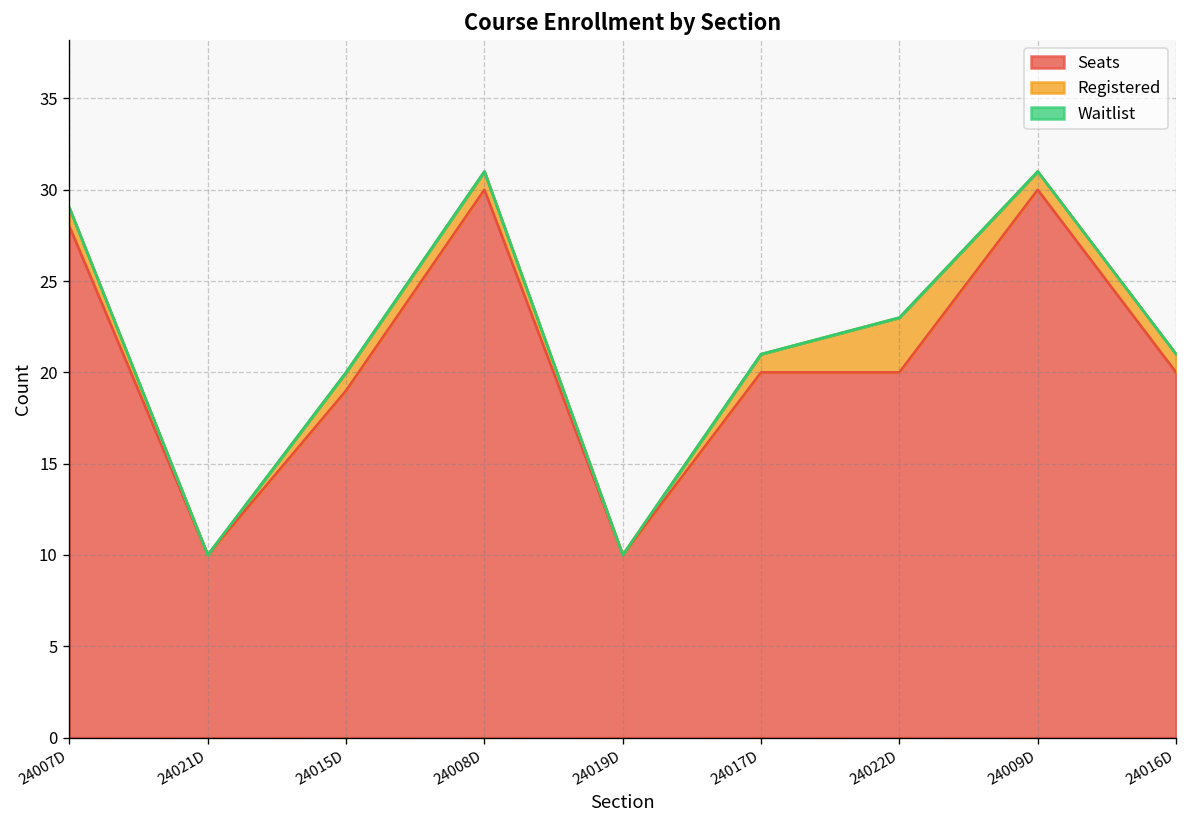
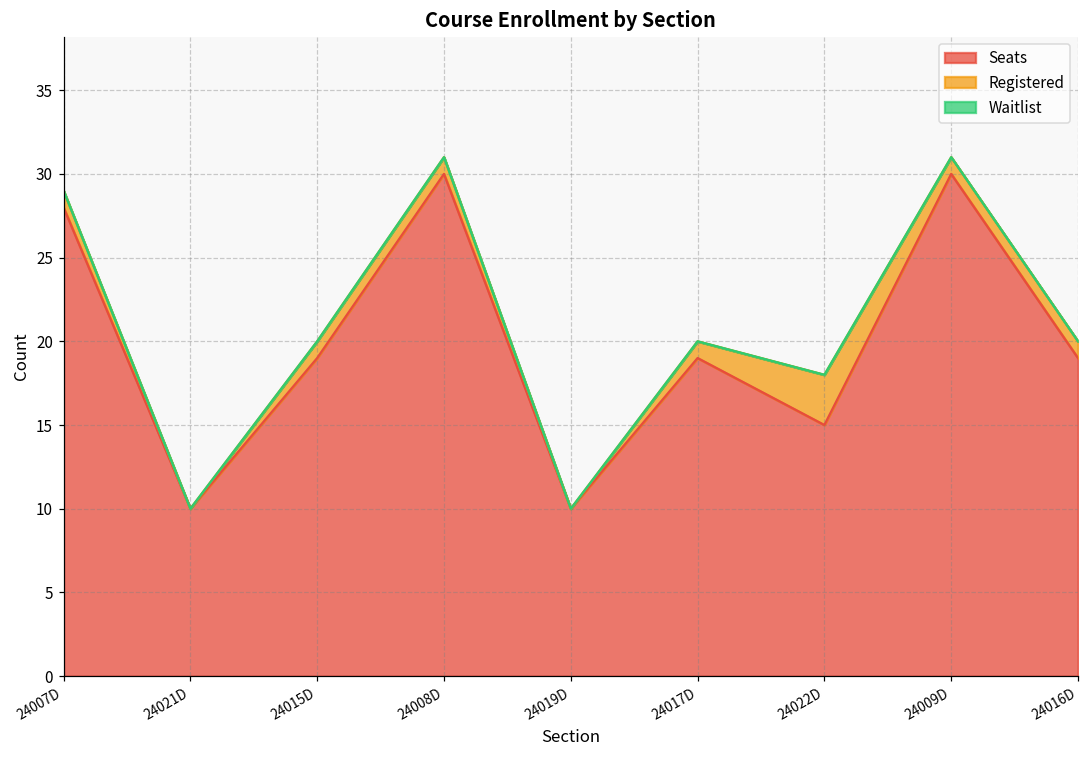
  {
    "Seats": {
      "24007D": 28,
      "24015D": 19,
      "24008D": 30,
-     "24017D": 20,
-     "24022D": 20,
+     "24017D": 19,
+     "24022D": 15,
      "24009D": 30,
-     "24016D": 20
+     "24016D": 19
    }
  }
